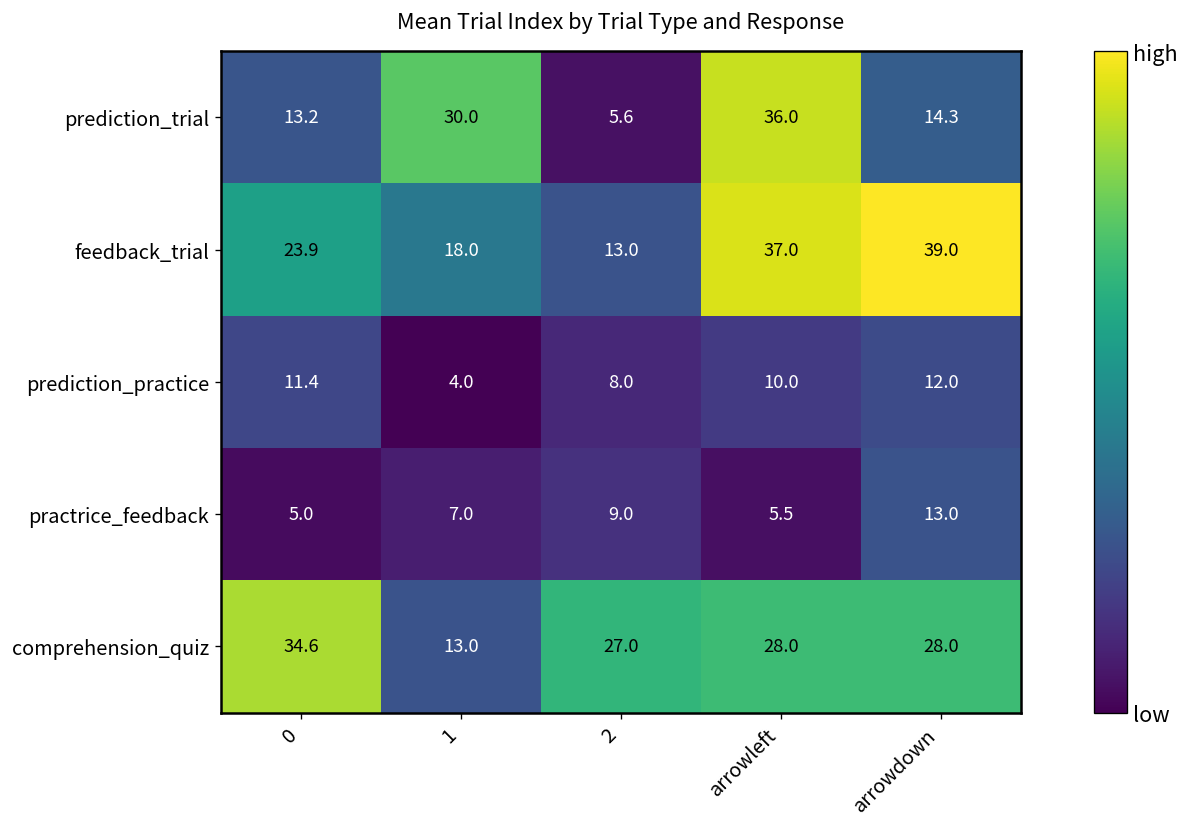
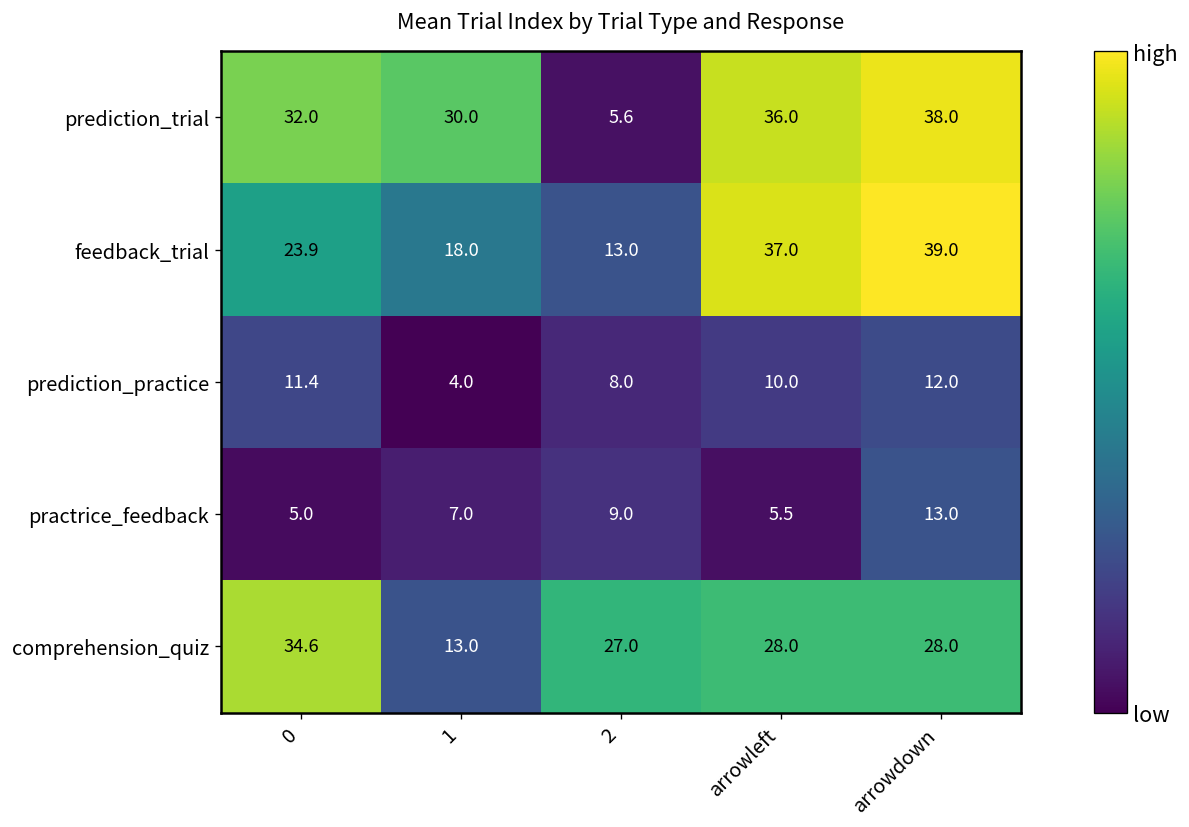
  {
    "prediction_trial": {
-     "0": 13.2,
+     "0": 32.0,
      "1": 30.0,
      "2": 5.6,
      "arrowleft": 36.0,
-     "arrowdown": 14.3
+     "arrowdown": 38.0
    },
    "feedback_trial": {
      "0": 23.9,
      "1": 18.0,
      "2": 13.0,
      "arrowleft": 37.0,
      "arrowdown": 39.0
    },
    "prediction_practice": {
      "0": 11.4,
      "1": 4.0,
      "2": 8.0,
      "arrowleft": 10.0,
      "arrowdown": 12.0
    },
    "practrice_feedback": {
      "0": 5.0,
      "1": 7.0,
      "2": 9.0,
      "arrowleft": 5.5,
      "arrowdown": 13.0
    },
    "comprehension_quiz": {
      "0": 34.6,
      "1": 13.0,
      "2": 27.0,
      "arrowleft": 28.0,
      "arrowdown": 28.0
    }
  }
